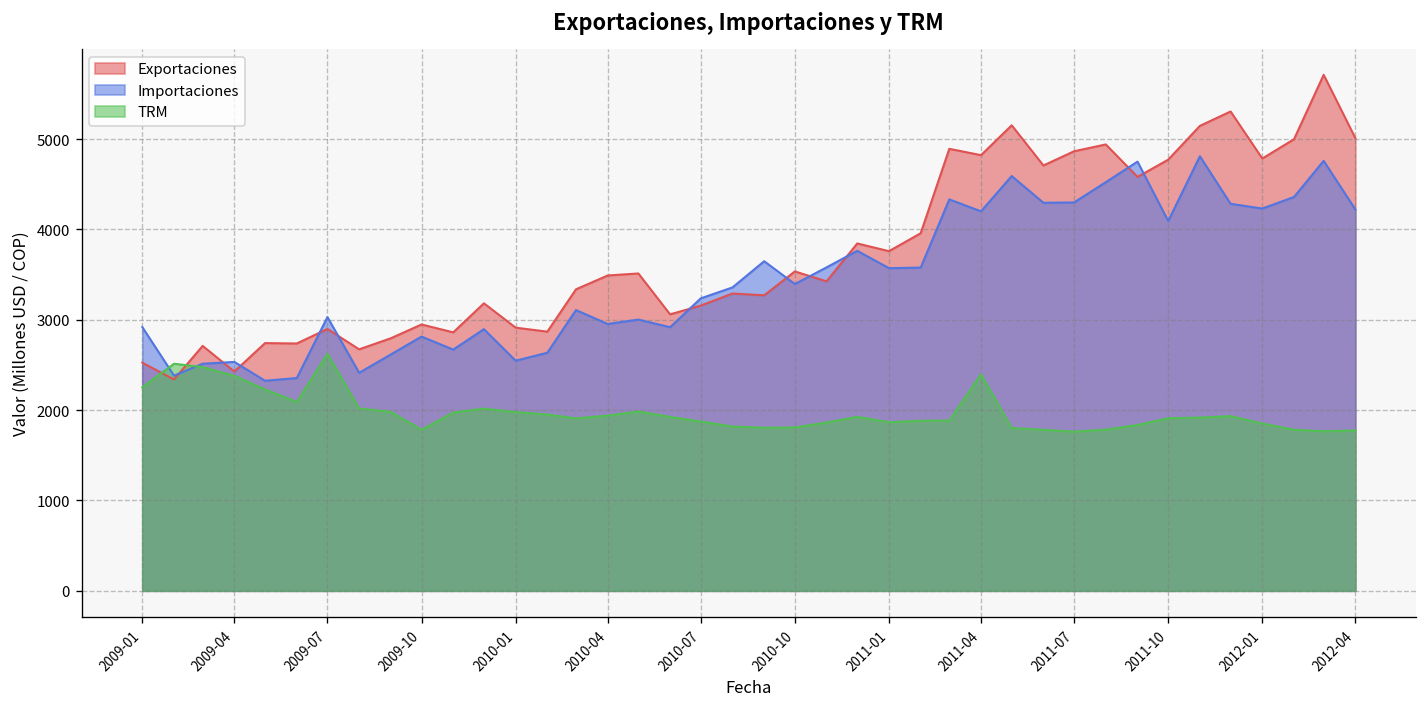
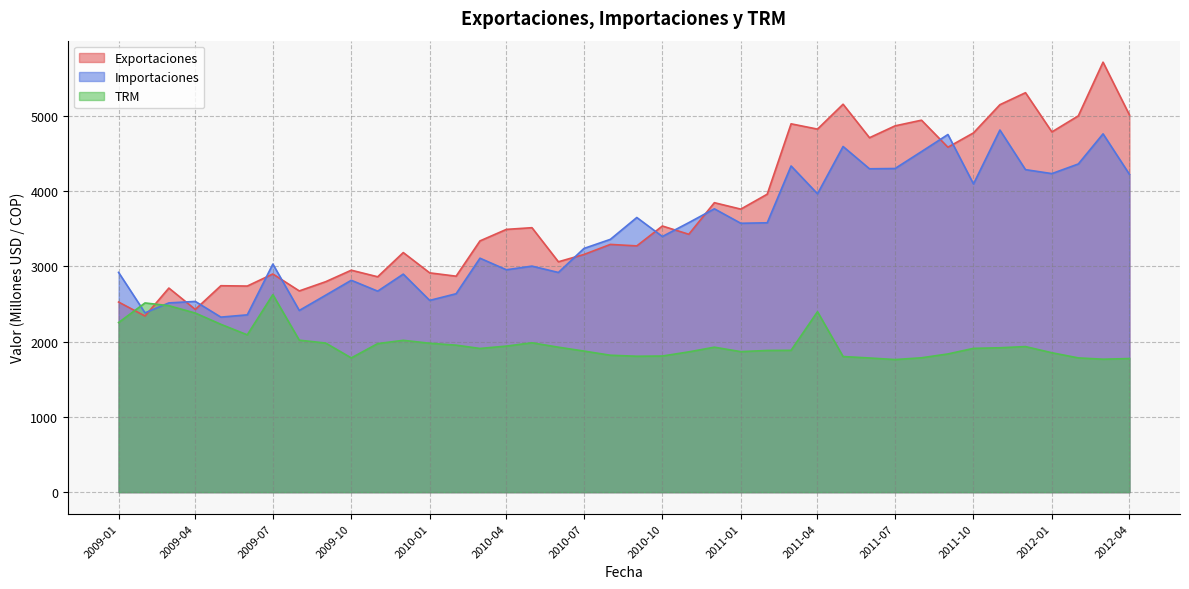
  {
    "Exportaciones": {
      "2009-01": 2500,
      "2009-04": 2400,
      "2009-07": 2900,
      "2009-10": 2900,
      "2010-01": 2900,
      "2010-04": 3500,
      "2010-07": 3200,
      "2010-10": 3500,
      "2011-01": 3800,
      "2011-04": 4800,
      "2011-07": 4900,
      "2011-10": 4800,
      "2012-01": 4800,
      "2012-04": 5000
    },
    "Importaciones": {
      "2009-01": 2900,
      "2009-04": 2500,
      "2009-07": 3000,
      "2009-10": 2800,
      "2010-01": 2500,
      "2010-04": 3000,
      "2010-07": 3200,
      "2010-10": 3400,
      "2011-01": 3600,
-     "2011-04": 4200,
+     "2011-04": 4000,
      "2011-07": 4300,
      "2011-10": 4100,
      "2012-01": 4200,
      "2012-04": 4200
    },
    "TRM": {
      "2009-01": 2300,
      "2009-04": 2400,
      "2009-07": 2600,
      "2009-10": 1800,
      "2010-01": 2000,
      "2010-04": 1900,
      "2010-07": 1900,
      "2010-10": 1800,
      "2011-01": 1900,
      "2011-04": 2400,
      "2011-07": 1800,
      "2011-10": 1900,
      "2012-01": 1900,
      "2012-04": 1800
    }
  }
